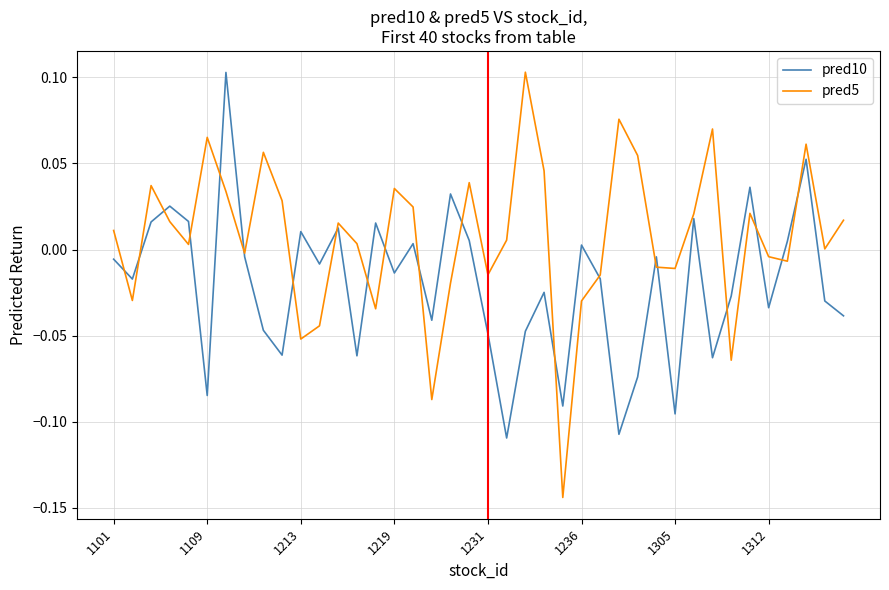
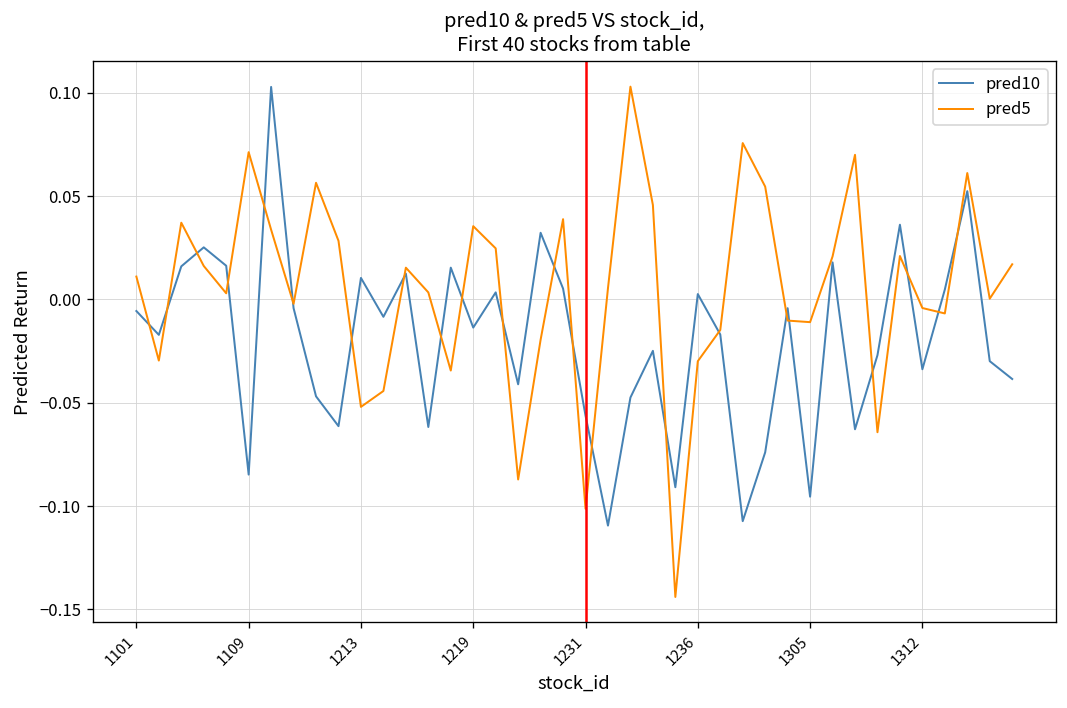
  {
    "pred10": {
      "1101": -0.006,
      "1109": -0.085,
      "1213": 0.010,
      "1219": -0.014,
-     "1231": -0.049,
+     "1231": -0.056,
      "1236": 0.003,
      "1305": -0.095,
      "1312": -0.034
    },
    "pred5": {
      "1101": 0.011,
-     "1109": 0.065,
+     "1109": 0.071,
      "1213": -0.052,
      "1219": 0.035,
-     "1231": -0.015,
+     "1231": -0.101,
      "1236": -0.030,
      "1305": -0.011,
      "1312": -0.004
    }
  }
